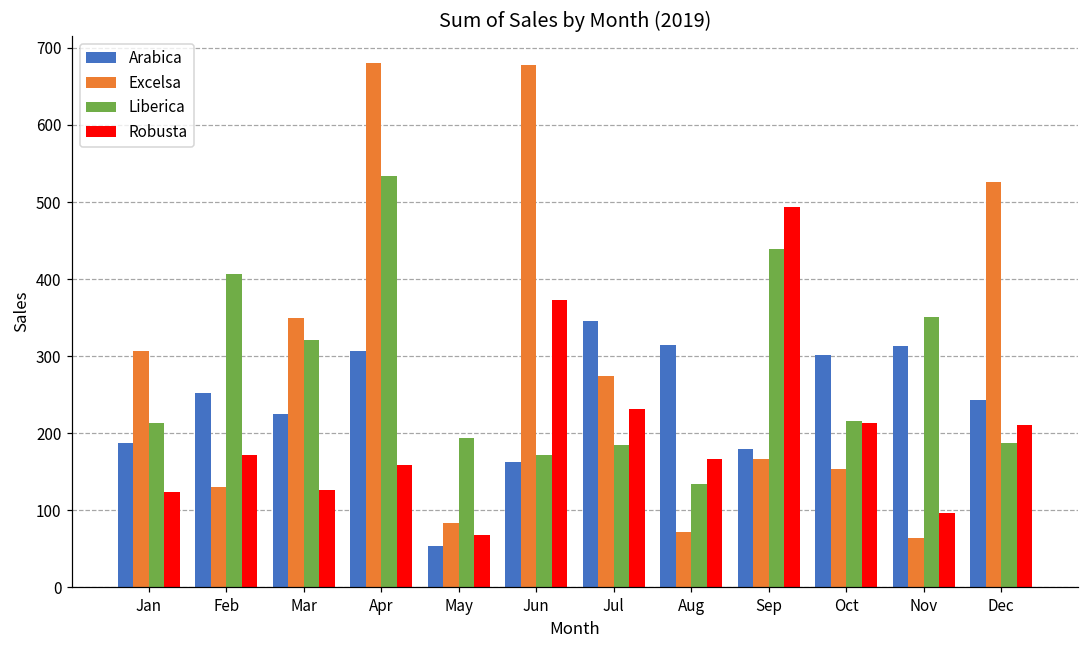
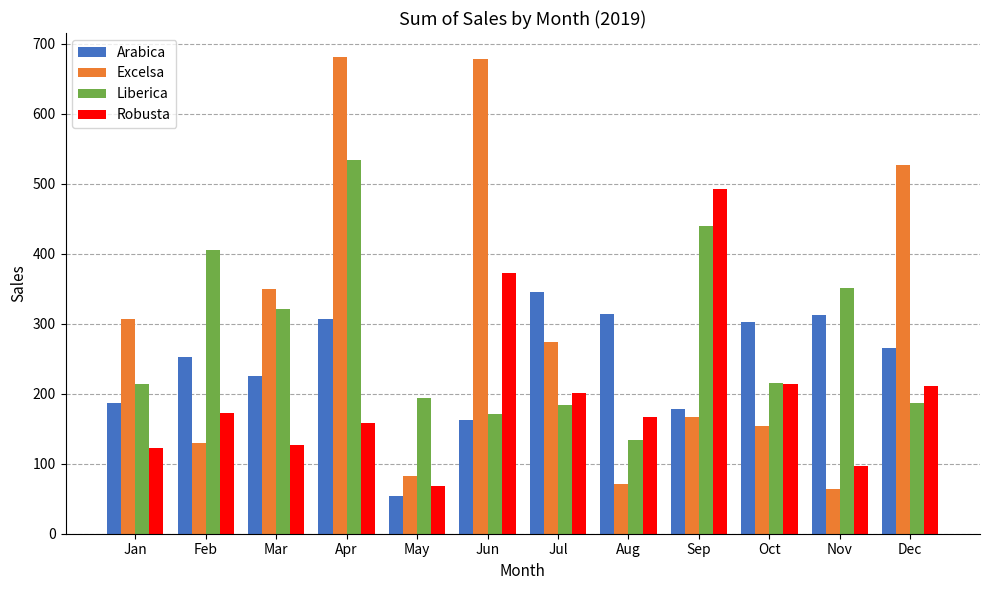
  {
    "Arabica": {
      "Jan": 190,
      "Feb": 250,
      "Mar": 220,
      "Apr": 310,
      "May": 50,
      "Jun": 160,
      "Jul": 350,
      "Aug": 310,
      "Sep": 180,
      "Oct": 300,
      "Nov": 310,
-     "Dec": 240
+     "Dec": 270
    },
    "Excelsa": {
      "Jan": 310,
      "Feb": 130,
      "Mar": 350,
      "Apr": 680,
      "May": 80,
      "Jun": 680,
      "Jul": 270,
      "Aug": 70,
      "Sep": 170,
      "Oct": 150,
      "Nov": 60,
      "Dec": 530
    },
    "Liberica": {
      "Jan": 210,
      "Feb": 410,
      "Mar": 320,
      "Apr": 530,
      "May": 190,
      "Jun": 170,
      "Jul": 180,
      "Aug": 130,
      "Sep": 440,
      "Oct": 220,
      "Nov": 350,
      "Dec": 190
    },
    "Robusta": {
      "Jan": 120,
      "Feb": 170,
      "Mar": 130,
      "Apr": 160,
      "May": 70,
      "Jun": 370,
-     "Jul": 230,
+     "Jul": 200,
      "Aug": 170,
      "Sep": 490,
      "Oct": 210,
      "Nov": 100,
      "Dec": 210
    }
  }
